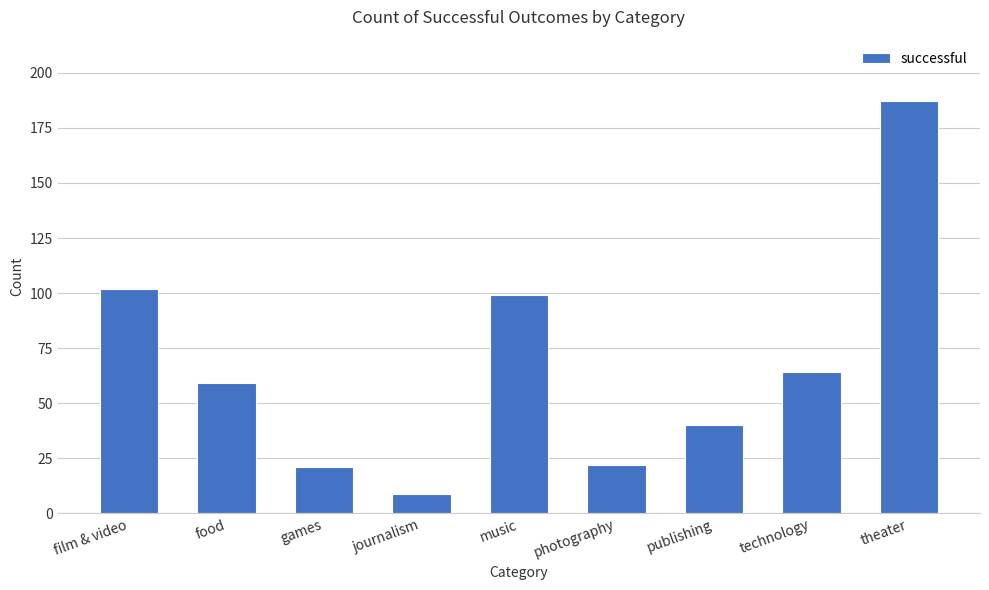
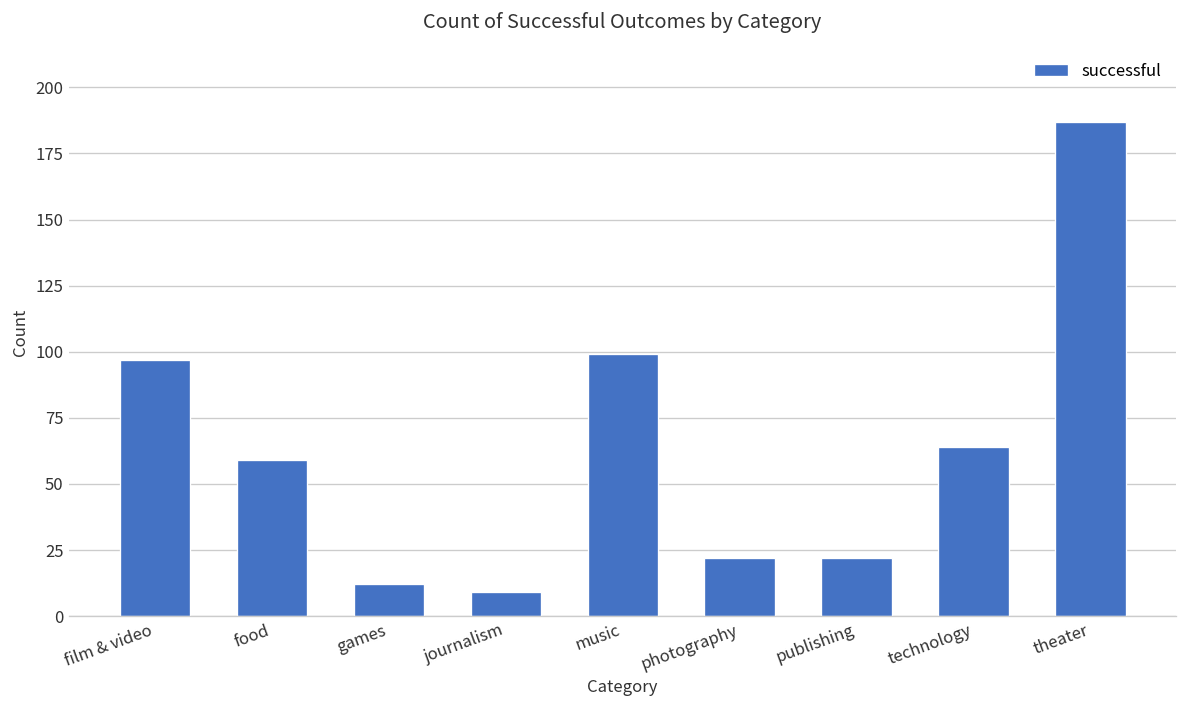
  {
-   "film & video": 102,
+   "film & video": 97,
    "food": 59,
-   "games": 21,
+   "games": 12,
    "journalism": 9,
    "music": 99,
    "photography": 22,
-   "publishing": 40,
+   "publishing": 22,
    "technology": 64,
    "theater": 187
  }
